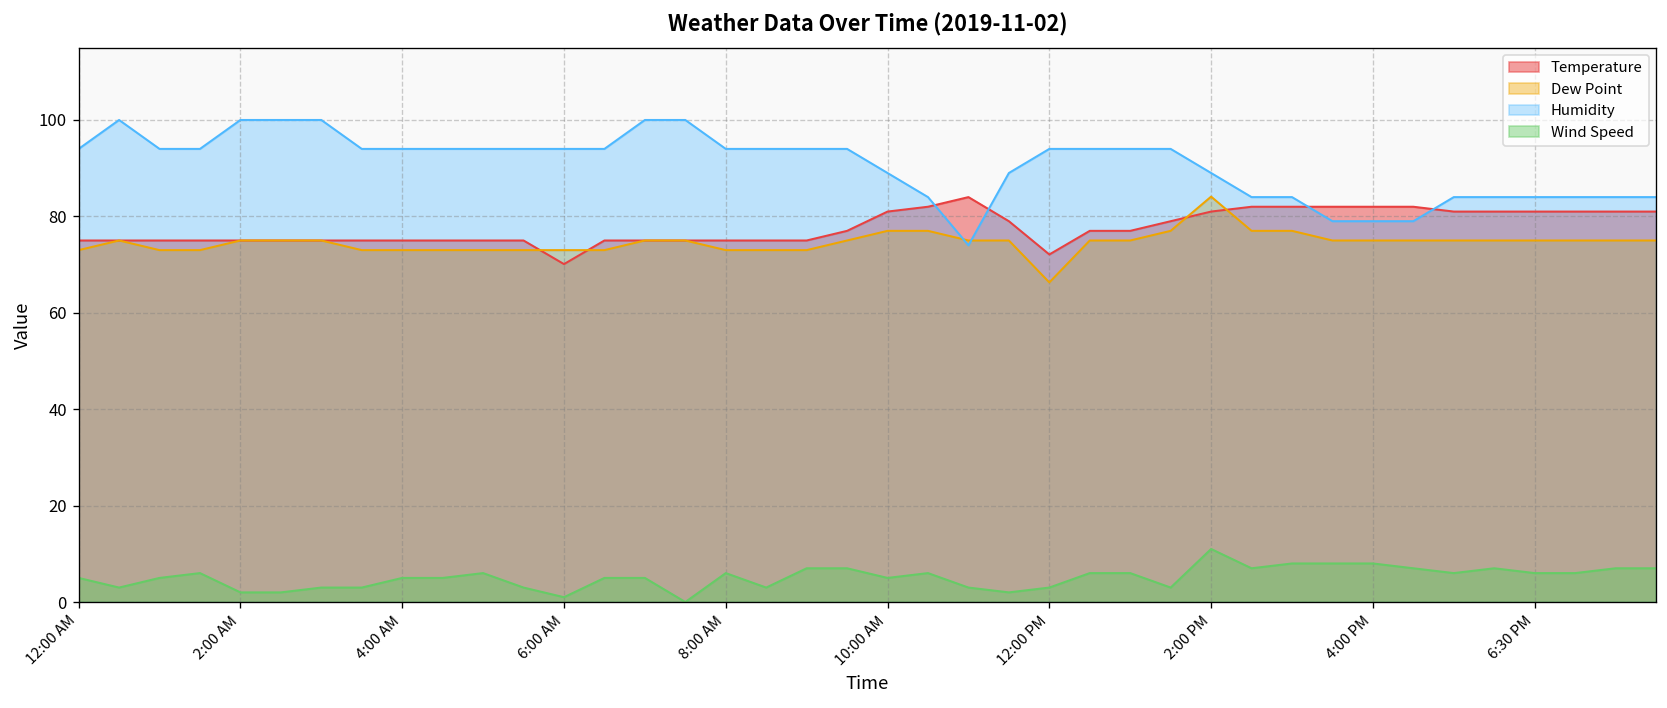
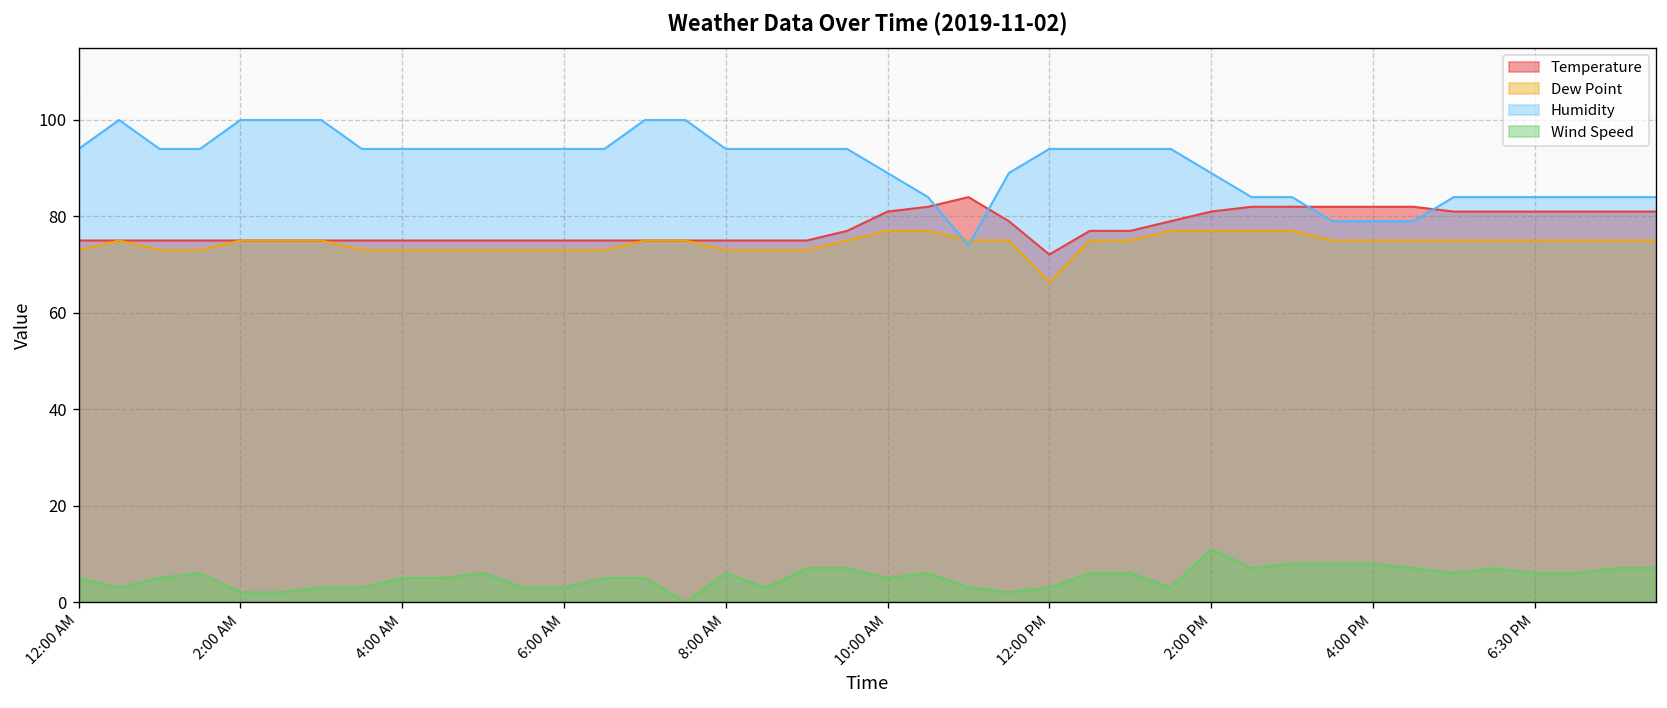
  {
    "Temperature": {
      "12:00 AM": 75,
      "4:00 AM": 75,
-     "6:00 AM": 70,
+     "6:00 AM": 75,
      "8:00 AM": 75,
      "10:00 AM": 81,
      "12:00 PM": 72,
      "2:00 PM": 81,
      "4:00 PM": 82,
      "6:30 PM": 81
    },
    "Dew Point": {
      "12:00 AM": 73,
      "4:00 AM": 73,
      "6:00 AM": 73,
      "8:00 AM": 73,
      "10:00 AM": 77,
      "12:00 PM": 66,
-     "2:00 PM": 84,
+     "2:00 PM": 77,
      "4:00 PM": 75,
      "6:30 PM": 75
    },
    "Humidity": {
      "12:00 AM": 94,
      "2:00 AM": 100,
      "4:00 AM": 94,
      "6:00 AM": 94,
      "8:00 AM": 94,
      "10:00 AM": 89,
      "12:00 PM": 94,
      "2:00 PM": 89,
      "4:00 PM": 79,
      "6:30 PM": 84
    },
    "Wind Speed": {
      "12:00 AM": 5,
      "2:00 AM": 2,
      "4:00 AM": 5,
-     "6:00 AM": 1,
+     "6:00 AM": 3,
      "8:00 AM": 6,
      "10:00 AM": 5,
      "12:00 PM": 3,
      "2:00 PM": 11,
      "4:00 PM": 8,
      "6:30 PM": 6
    }
  }
